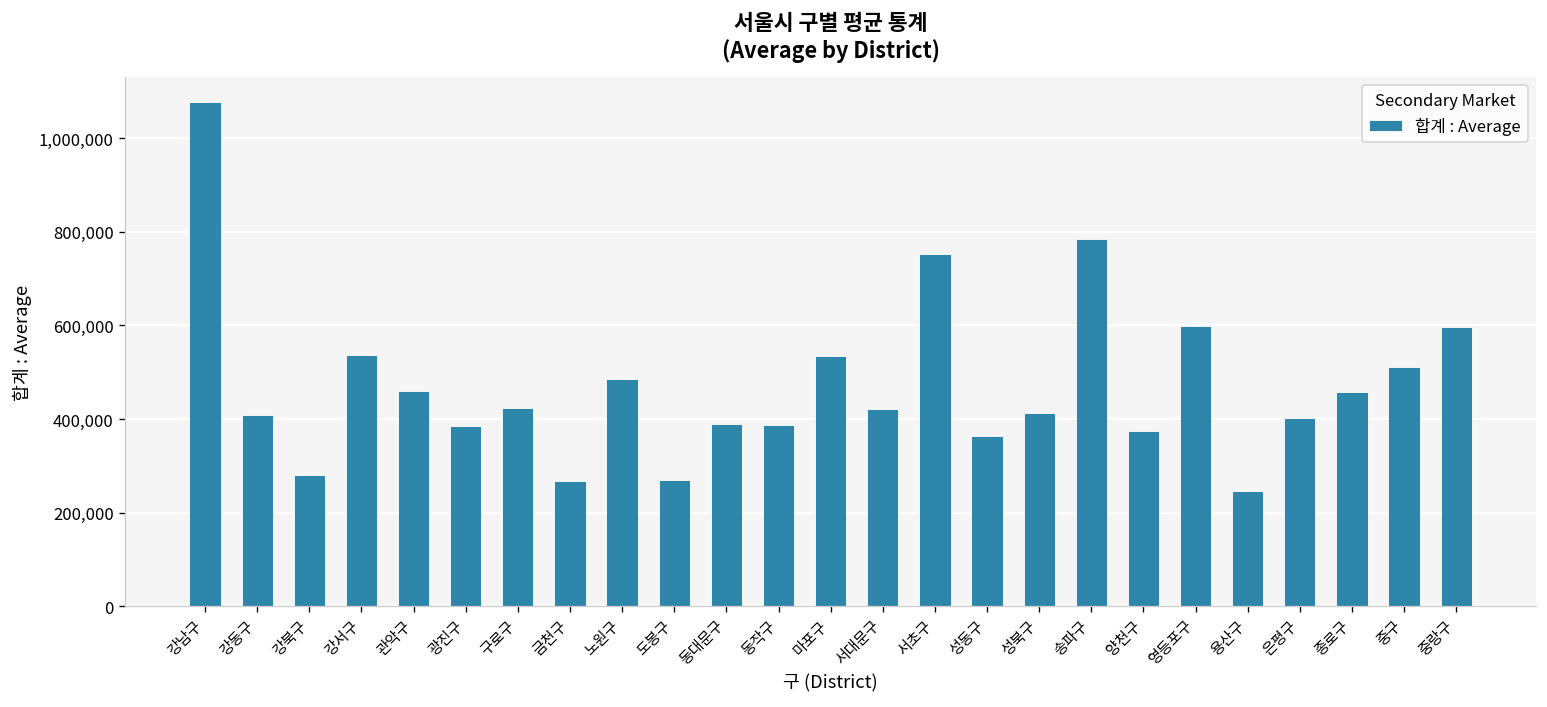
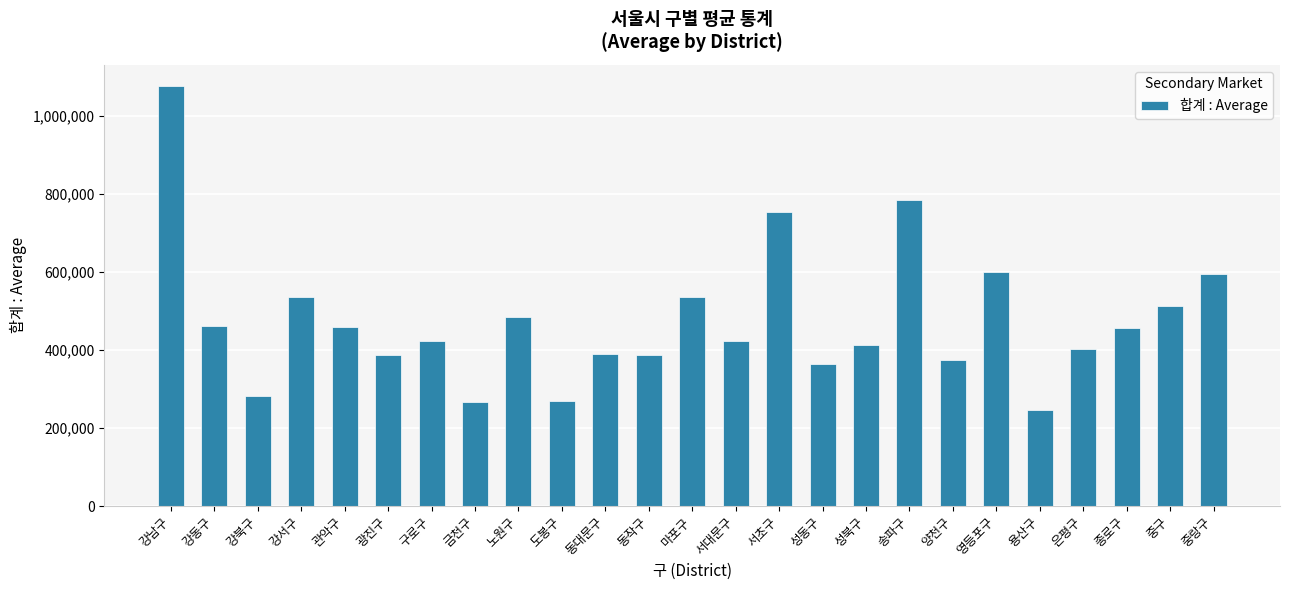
  {
    "강남구": "1,080,000",
-   "강동구": "410,000",
+   "강동구": "460,000",
    "강북구": "280,000",
    "강서구": "540,000",
    "관악구": "460,000",
    "광진구": "390,000",
    "구로구": "420,000",
    "금천구": "270,000",
    "노원구": "480,000",
    "도봉구": "270,000",
    "동대문구": "390,000",
    "동작구": "390,000",
    "마포구": "540,000",
    "서대문구": "420,000",
    "서초구": "750,000",
    "성동구": "360,000",
    "성북구": "410,000",
    "송파구": "780,000",
    "양천구": "370,000",
    "영등포구": "600,000",
    "용산구": "250,000",
    "은평구": "400,000",
    "종로구": "460,000",
    "중구": "510,000",
    "중랑구": "600,000"
  }
